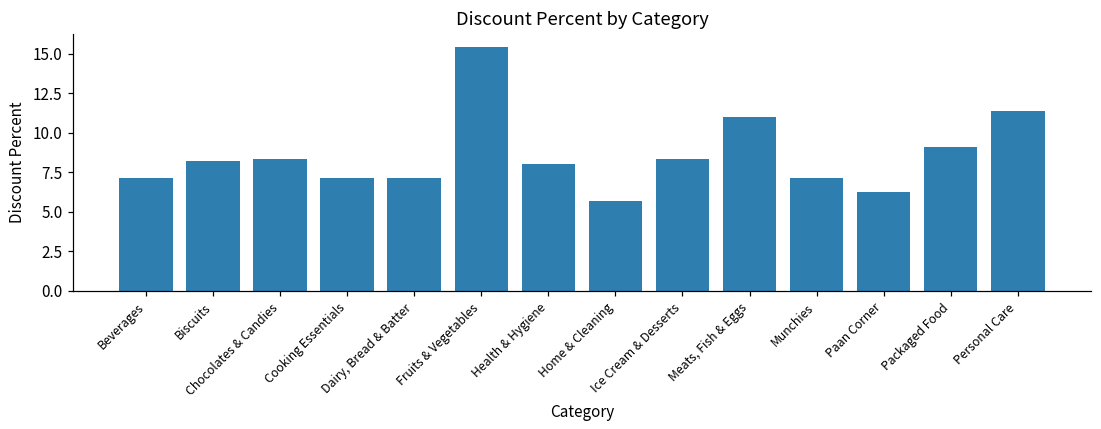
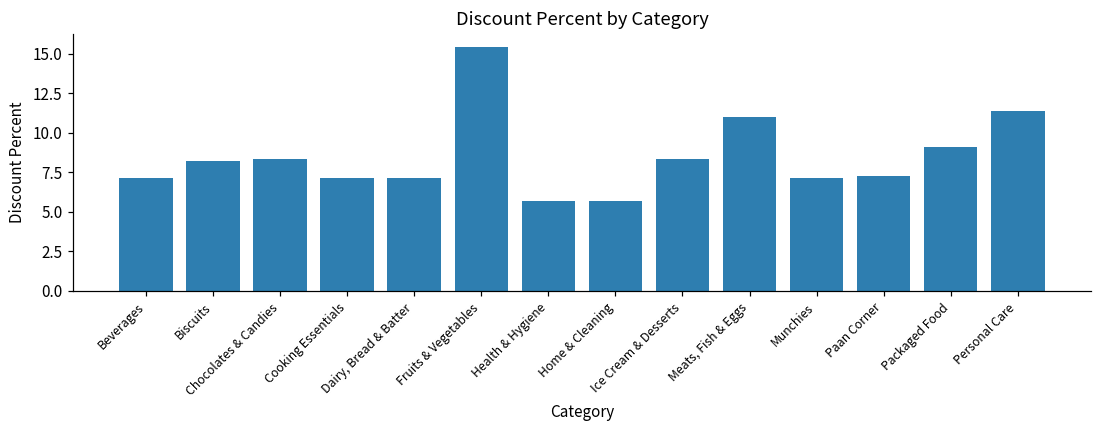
  {
    "Beverages": 7.2,
    "Biscuits": 8.2,
    "Chocolates & Candies": 8.3,
    "Cooking Essentials": 7.2,
    "Dairy, Bread & Batter": 7.2,
    "Fruits & Vegetables": 15.5,
-   "Health & Hygiene": 8.1,
+   "Health & Hygiene": 5.7,
    "Home & Cleaning": 5.7,
    "Ice Cream & Desserts": 8.3,
    "Meats, Fish & Eggs": 11.0,
    "Munchies": 7.2,
-   "Paan Corner": 6.3,
+   "Paan Corner": 7.3,
    "Packaged Food": 9.1,
    "Personal Care": 11.4
  }
